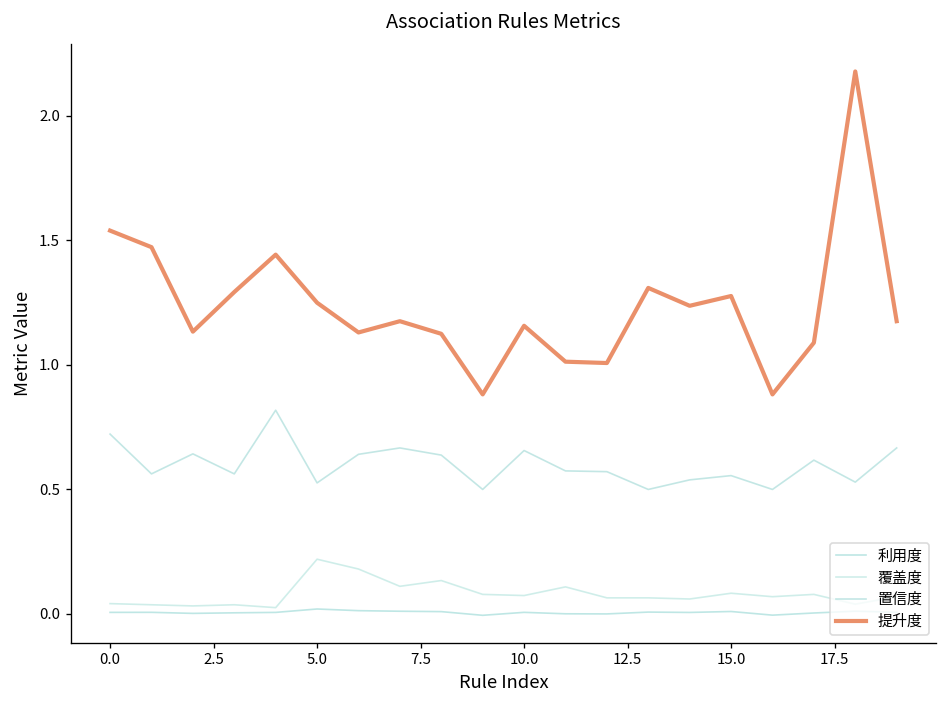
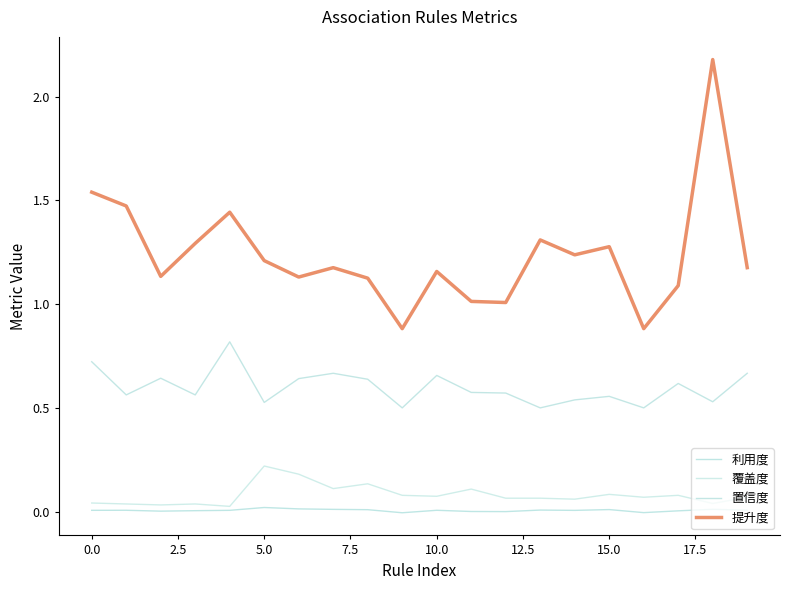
  {
    "提升度": {
      "0.0": 1.54,
-     "5.0": 1.25,
+     "5.0": 1.21,
      "10.0": 1.16,
      "15.0": 1.28
    }
  }
